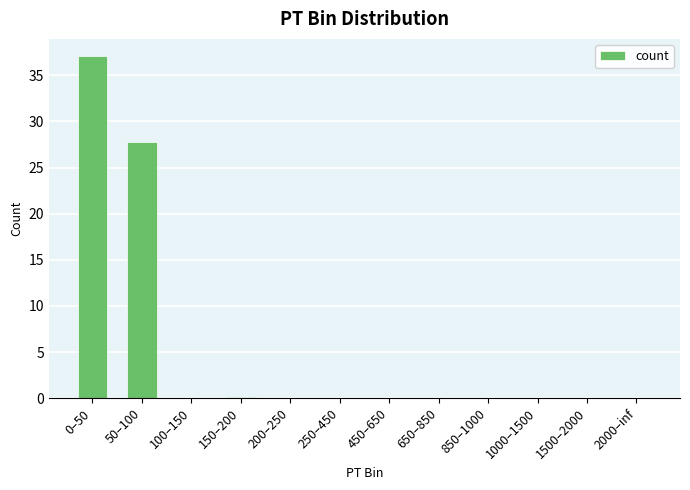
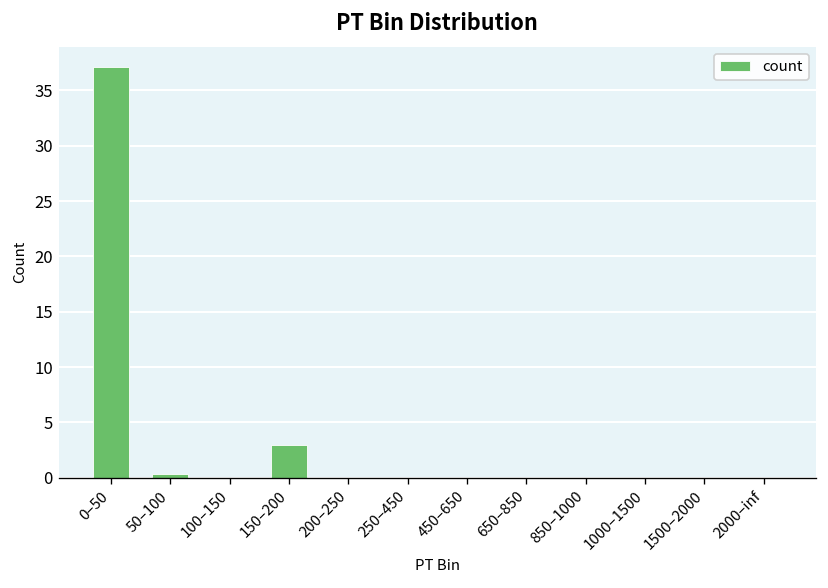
  {
    "0–50": 37,
-   "50–100": 28,
+   "50–100": 0,
    "100–150": 0,
-   "150–200": 0,
+   "150–200": 3,
    "200–250": 0,
    "250–450": 0,
    "450–650": 0,
    "650–850": 0,
    "850–1000": 0,
    "1000–1500": 0,
    "1500–2000": 0,
    "2000–inf": 0
  }
